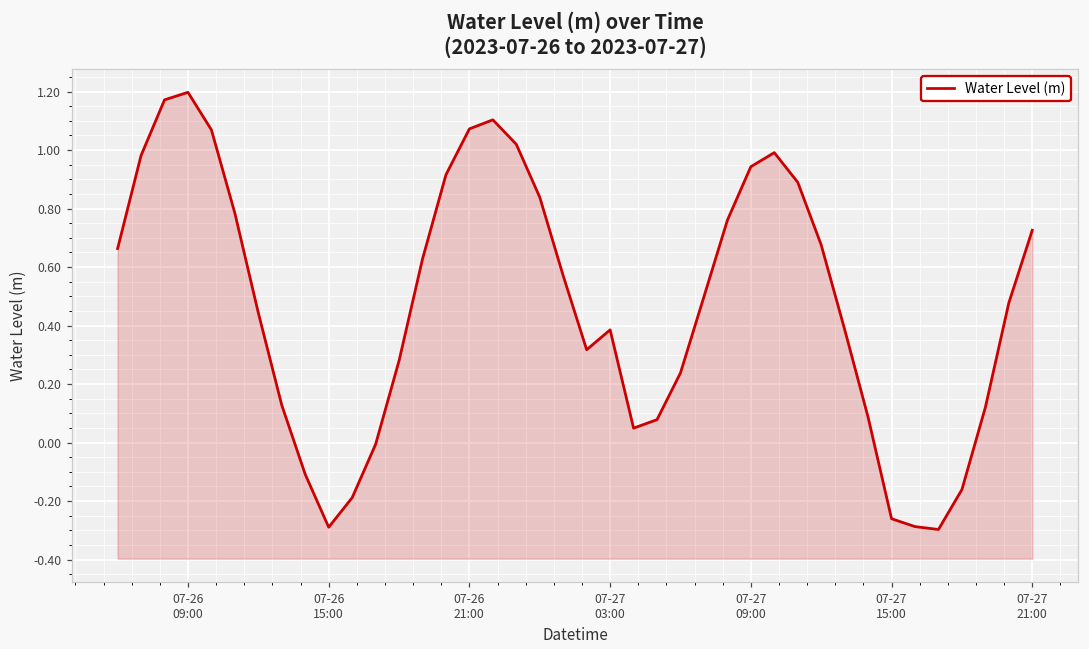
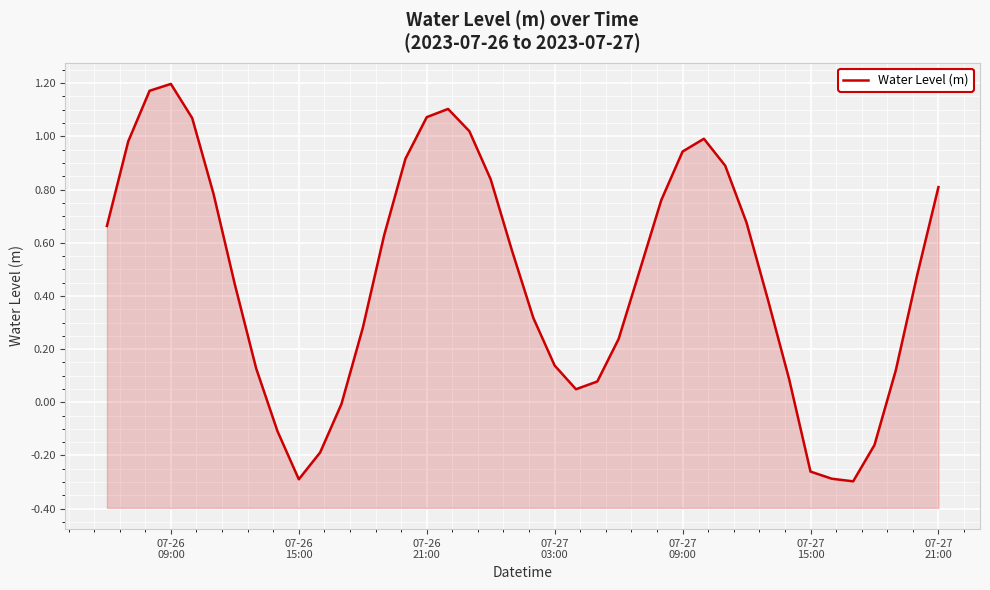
  {
    "07-26 09:00": 1.20,
    "07-26 15:00": -0.29,
    "07-26 21:00": 1.07,
-   "07-27 03:00": 0.39,
+   "07-27 03:00": 0.14,
    "07-27 09:00": 0.94,
    "07-27 15:00": -0.26,
-   "07-27 21:00": 0.73
+   "07-27 21:00": 0.81
  }
